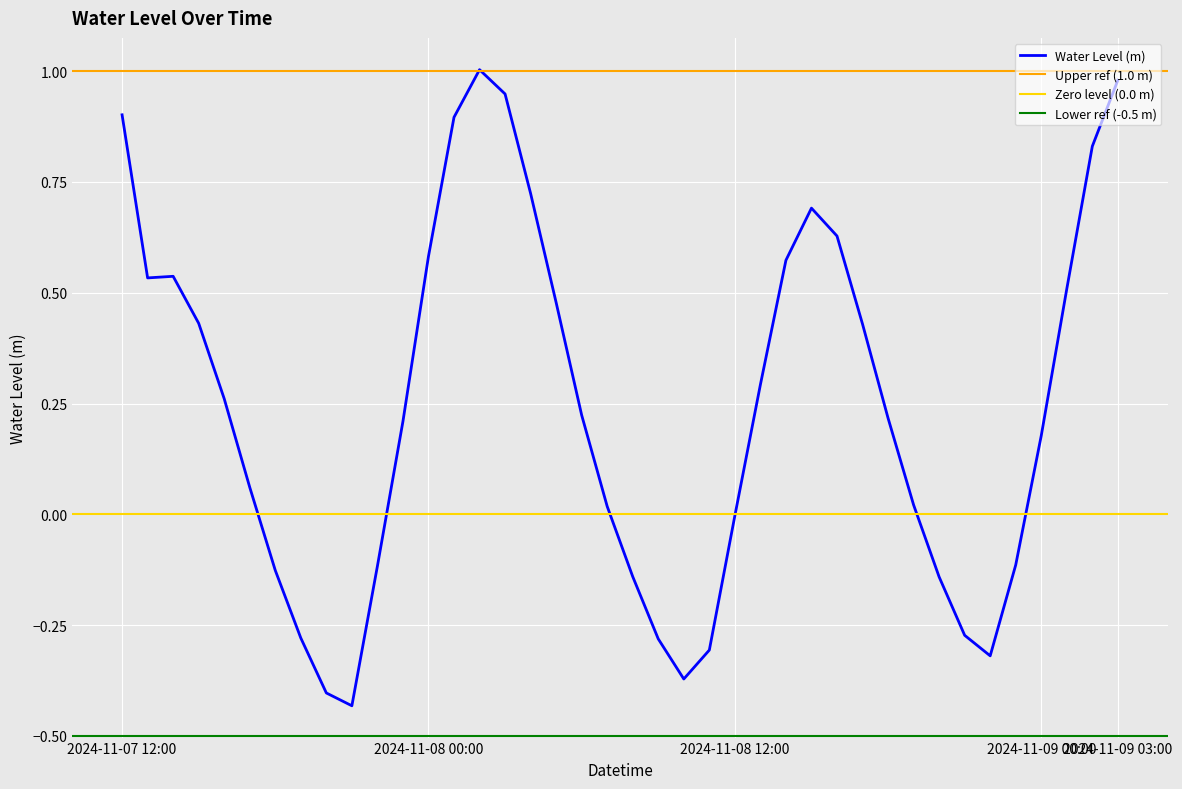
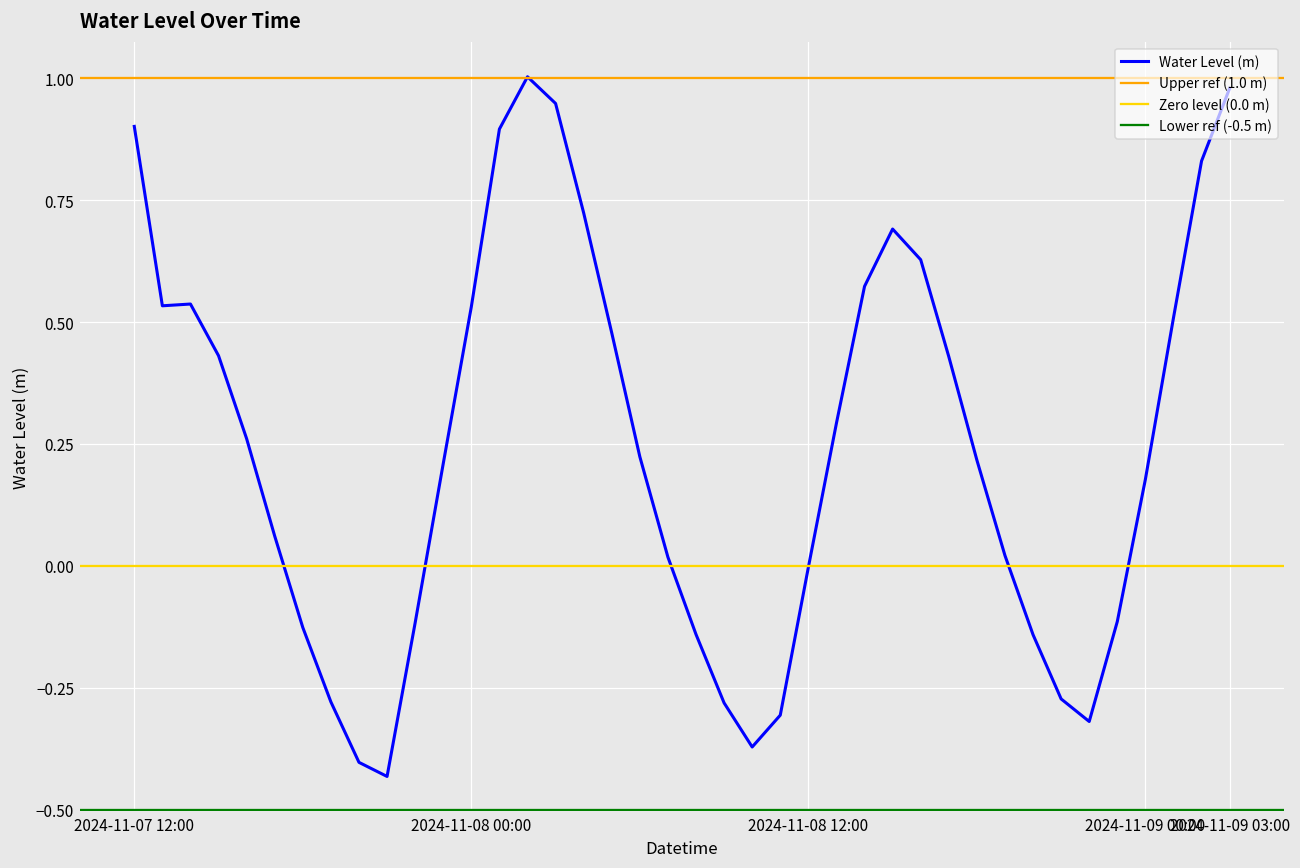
  {
    "2024-11-07 12:00": 0.90,
-   "2024-11-08 00:00": 0.58,
+   "2024-11-08 00:00": 0.53,
    "2024-11-08 12:00": 0.00
  }
